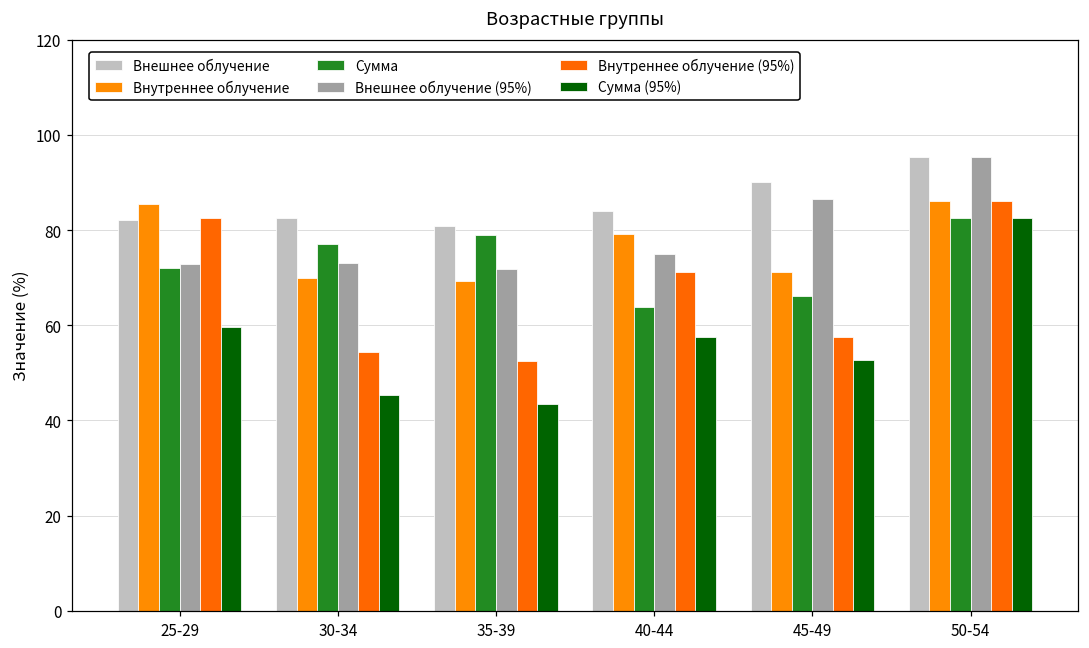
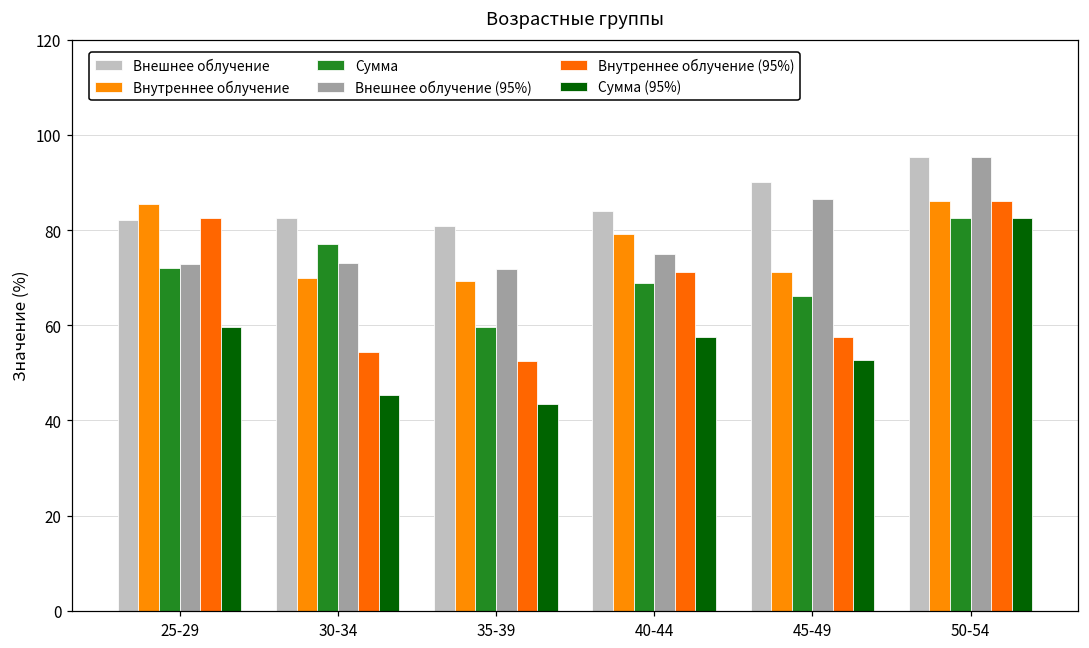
  {
    "Сумма": {
      "25-29": 72,
      "30-34": 77,
-     "35-39": 79,
-     "40-44": 64,
+     "35-39": 60,
+     "40-44": 69,
      "45-49": 66,
      "50-54": 83
    },
    "Сумма (95%)": {
      "25-29": 60,
      "30-34": 45,
      "35-39": 44,
      "40-44": 58,
      "45-49": 53,
      "50-54": 83
    }
  }
